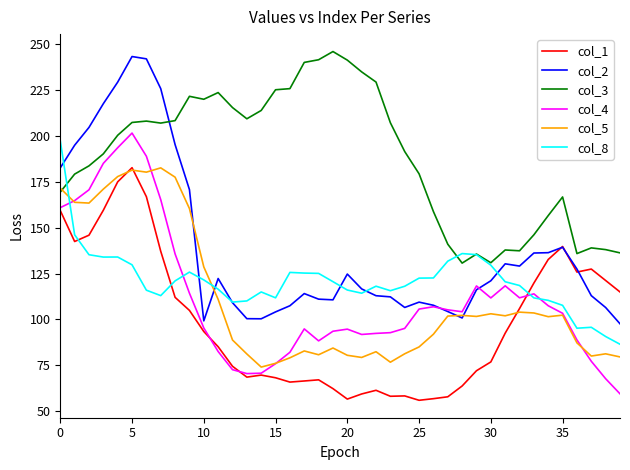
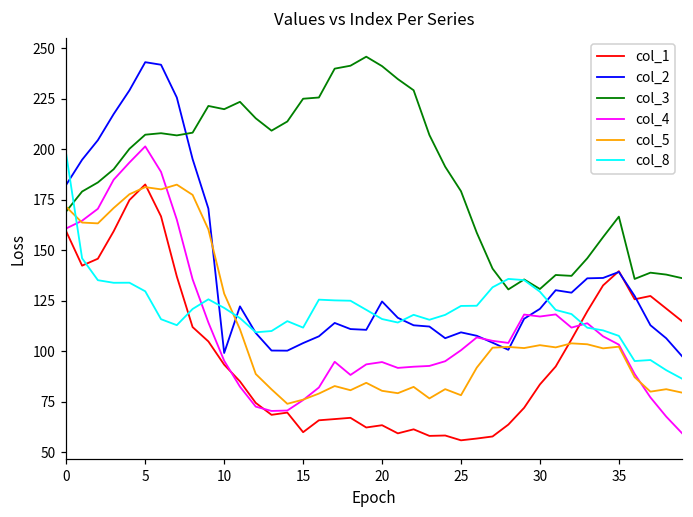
  {
    "col_1": {
      "0": 159,
      "10": 93,
-     "15": 68,
-     "20": 57,
+     "15": 60,
+     "20": 63,
      "25": 56,
-     "30": 77
+     "30": 84
    },
    "col_2": {
      "0": 182,
      "5": 243,
      "10": 99,
      "15": 104,
      "20": 125,
      "25": 109,
      "30": 121
    },
    "col_3": {
      "0": 169,
      "5": 207,
      "10": 220,
      "15": 225,
      "20": 241,
      "25": 179,
      "35": 167
    },
    "col_4": {
      "0": 161,
      "5": 201,
      "10": 95,
      "20": 95,
-     "25": 106,
-     "30": 112
+     "25": 101,
+     "30": 117
    },
    "col_5": {
      "0": 171,
      "10": 129,
      "20": 80,
-     "25": 85,
+     "25": 78,
      "30": 103
    },
    "col_8": {
      "0": 197,
      "5": 130,
      "10": 122,
      "15": 112,
      "20": 116,
      "25": 122,
      "35": 108
    }
  }
